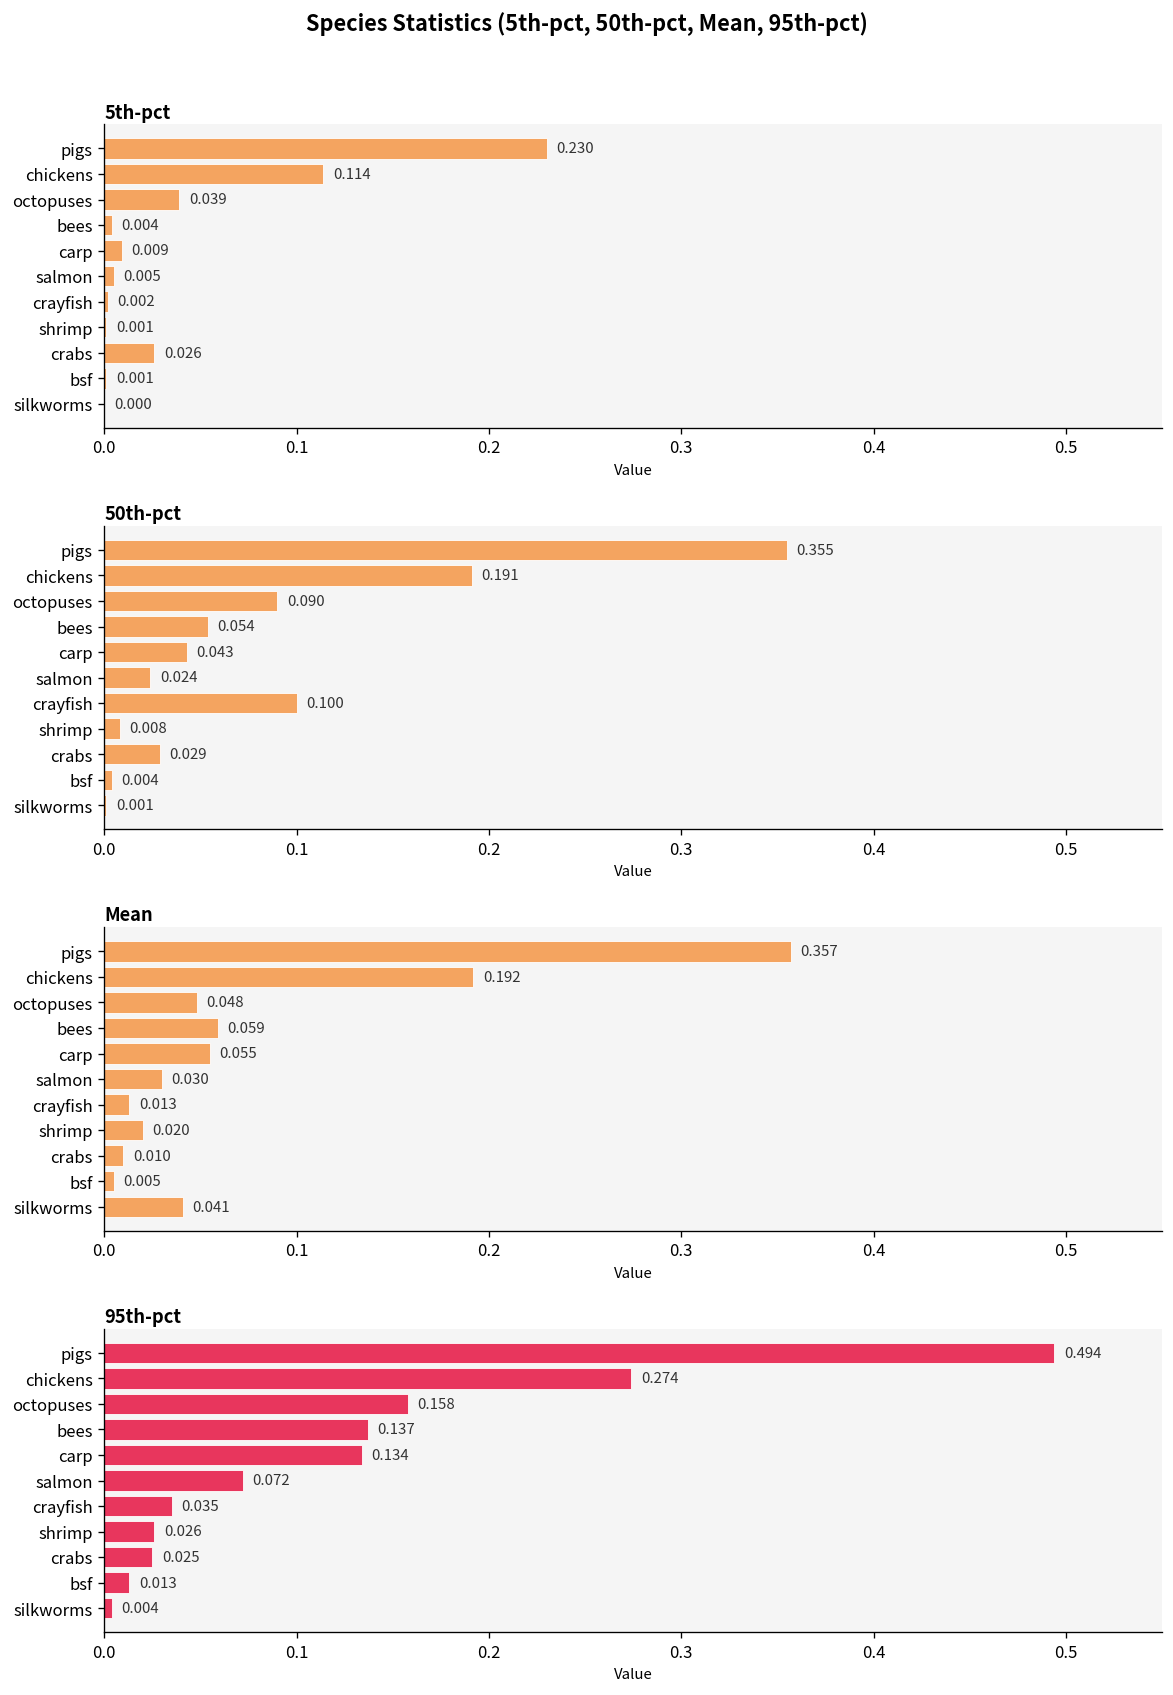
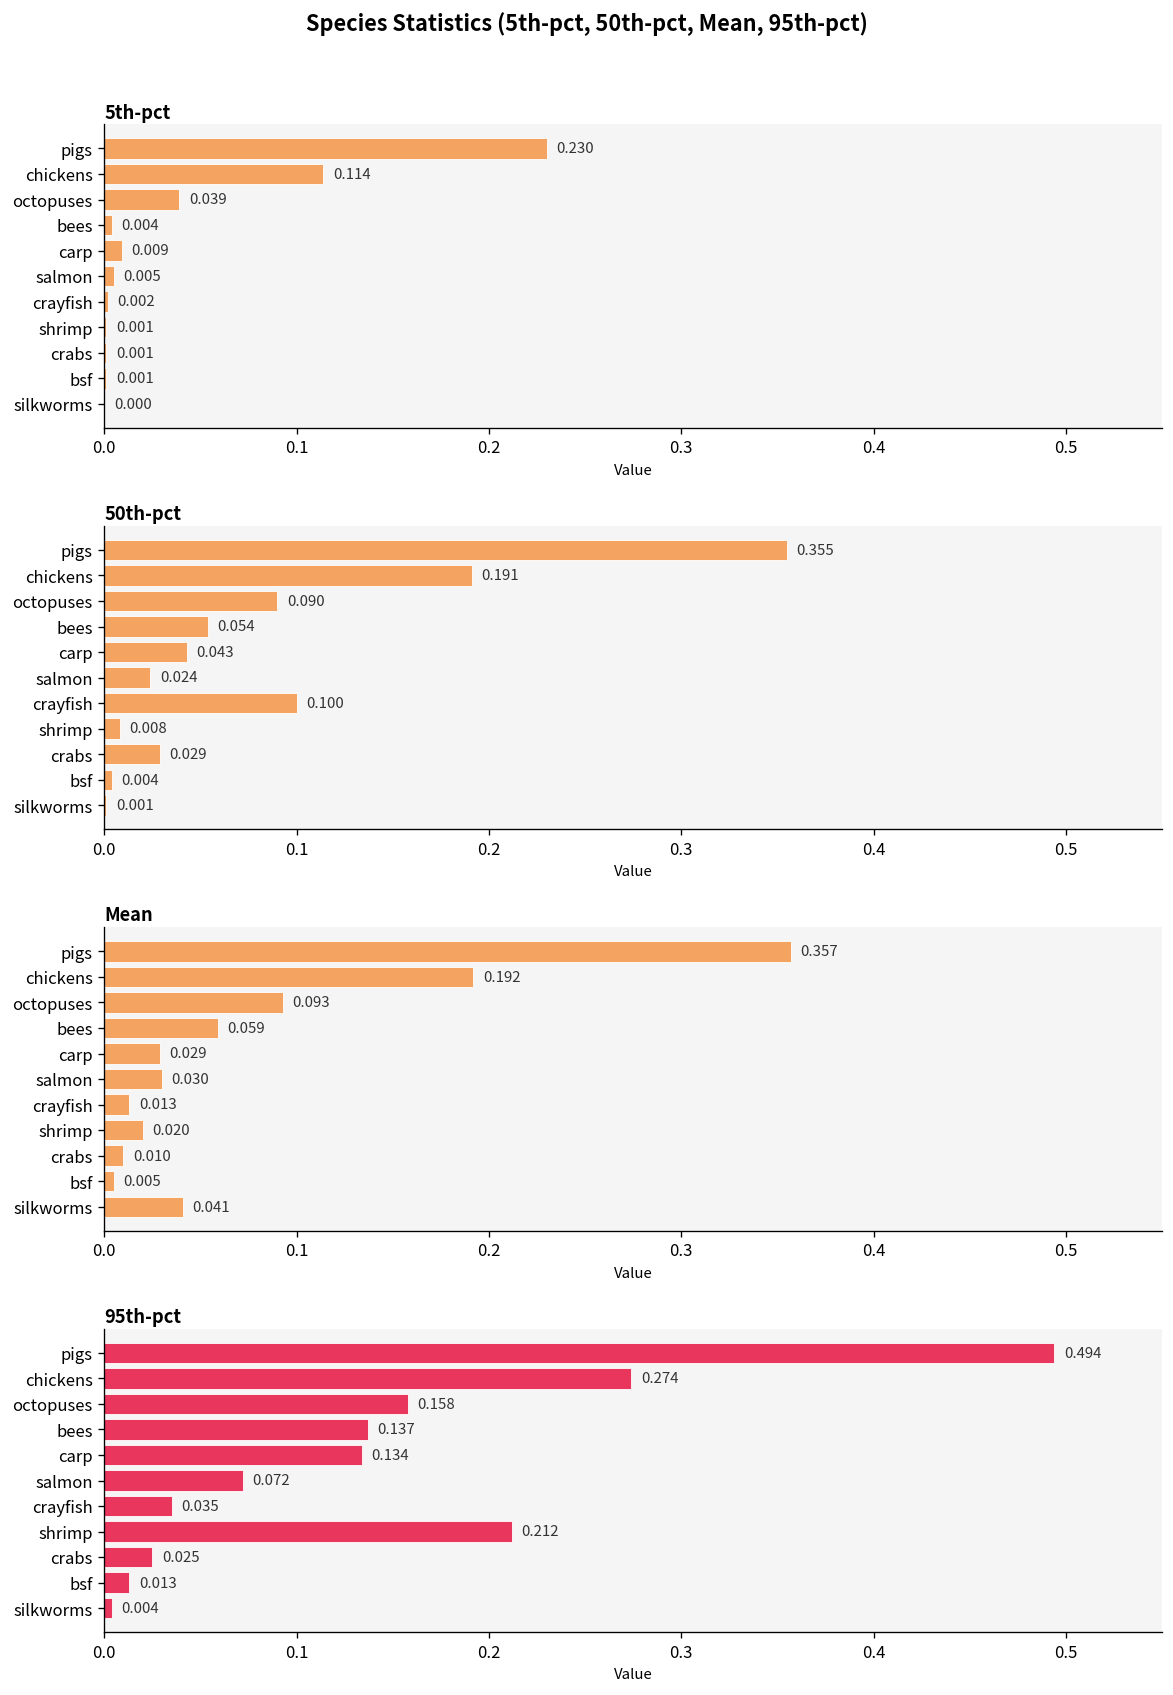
  {
    "5th-pct": {
      "pigs": 0.230,
      "chickens": 0.114,
      "octopuses": 0.039,
      "bees": 0.004,
      "carp": 0.009,
      "salmon": 0.005,
      "crayfish": 0.002,
      "shrimp": 0.001,
-     "crabs": 0.026,
+     "crabs": 0.001,
      "bsf": 0.001,
      "silkworms": 0.000
    },
    "50th-pct": {
      "pigs": 0.355,
      "chickens": 0.191,
      "octopuses": 0.090,
      "bees": 0.054,
      "carp": 0.043,
      "salmon": 0.024,
      "crayfish": 0.100,
      "shrimp": 0.008,
      "crabs": 0.029,
      "bsf": 0.004,
      "silkworms": 0.001
    },
    "Mean": {
      "pigs": 0.357,
      "chickens": 0.192,
-     "octopuses": 0.048,
+     "octopuses": 0.093,
      "bees": 0.059,
-     "carp": 0.055,
+     "carp": 0.029,
      "salmon": 0.030,
      "crayfish": 0.013,
      "shrimp": 0.020,
      "crabs": 0.010,
      "bsf": 0.005,
      "silkworms": 0.041
    },
    "95th-pct": {
      "pigs": 0.494,
      "chickens": 0.274,
      "octopuses": 0.158,
      "bees": 0.137,
      "carp": 0.134,
      "salmon": 0.072,
      "crayfish": 0.035,
-     "shrimp": 0.026,
+     "shrimp": 0.212,
      "crabs": 0.025,
      "bsf": 0.013,
      "silkworms": 0.004
    }
  }
